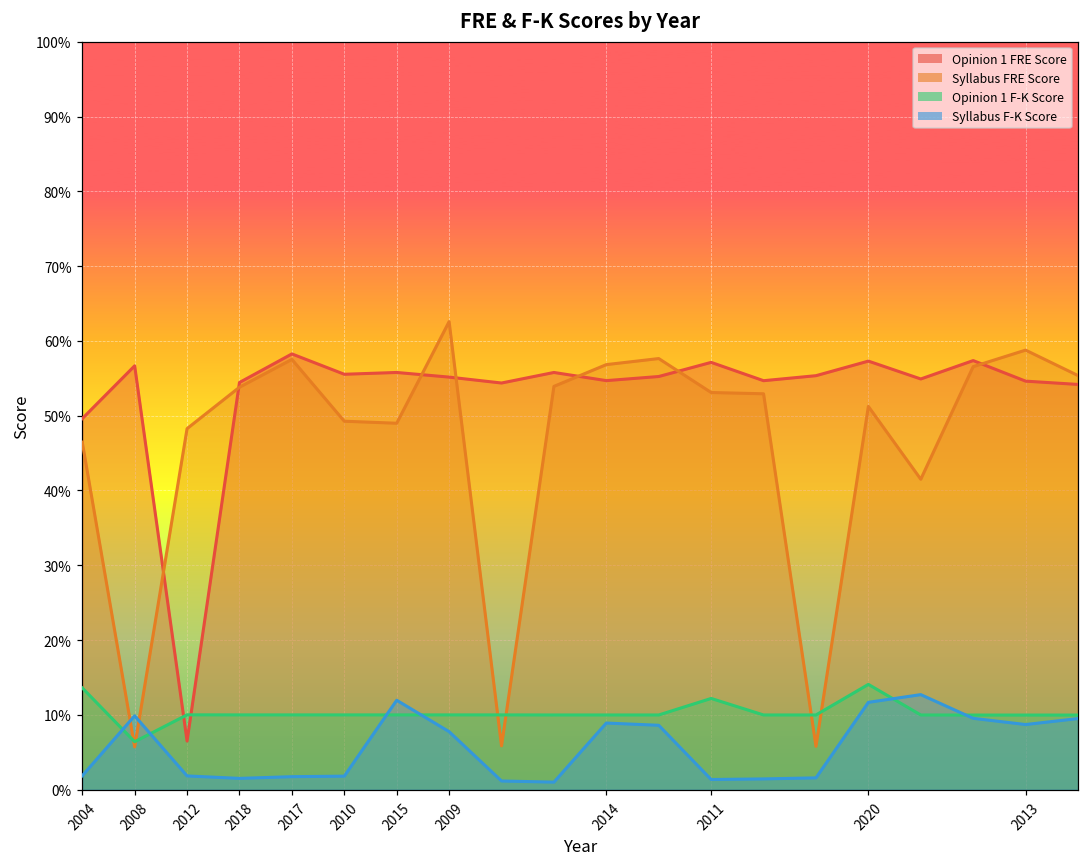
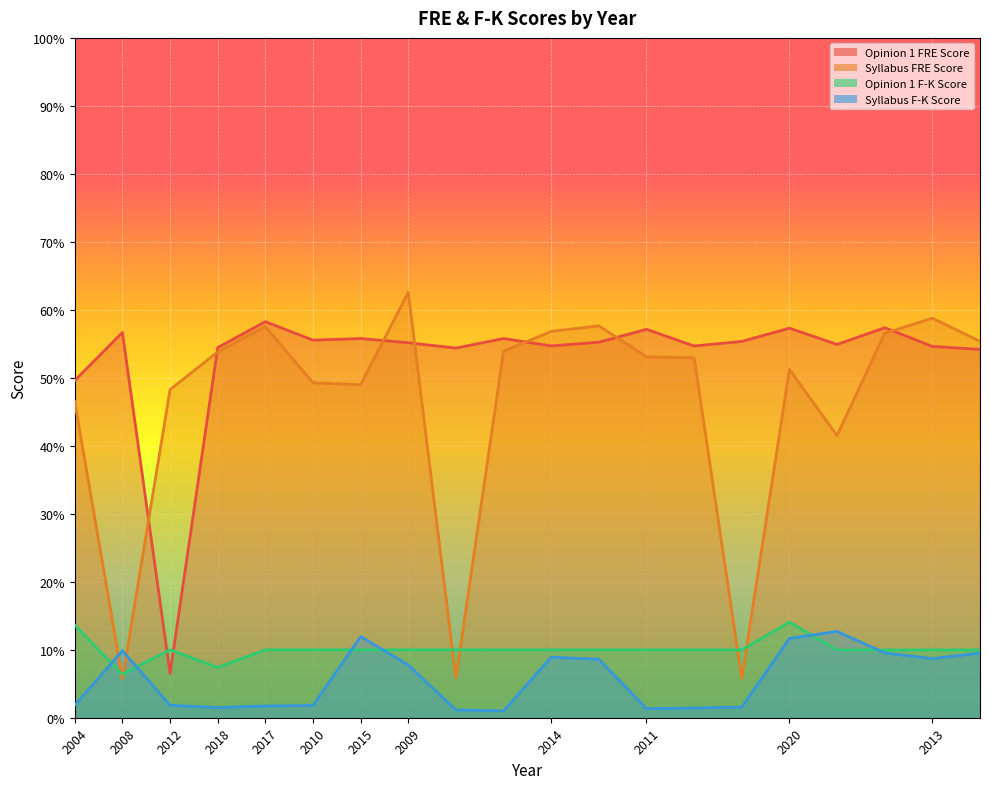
  {
    "Opinion 1 F-K Score": {
      "2004": "14%",
      "2008": "6%",
      "2012": "10%",
-     "2018": "10%",
+     "2018": "7%",
      "2017": "10%",
      "2010": "10%",
      "2015": "10%",
      "2009": "10%",
      "2014": "10%",
-     "2011": "12%",
+     "2011": "10%",
      "2020": "14%",
      "2013": "10%"
    },
    "Syllabus F-K Score": {
      "2004": "2%",
      "2008": "10%",
      "2012": "2%",
      "2018": "2%",
      "2017": "2%",
      "2010": "2%",
      "2015": "12%",
      "2009": "8%",
      "2014": "9%",
      "2011": "1%",
      "2020": "12%",
      "2013": "9%"
    }
  }
